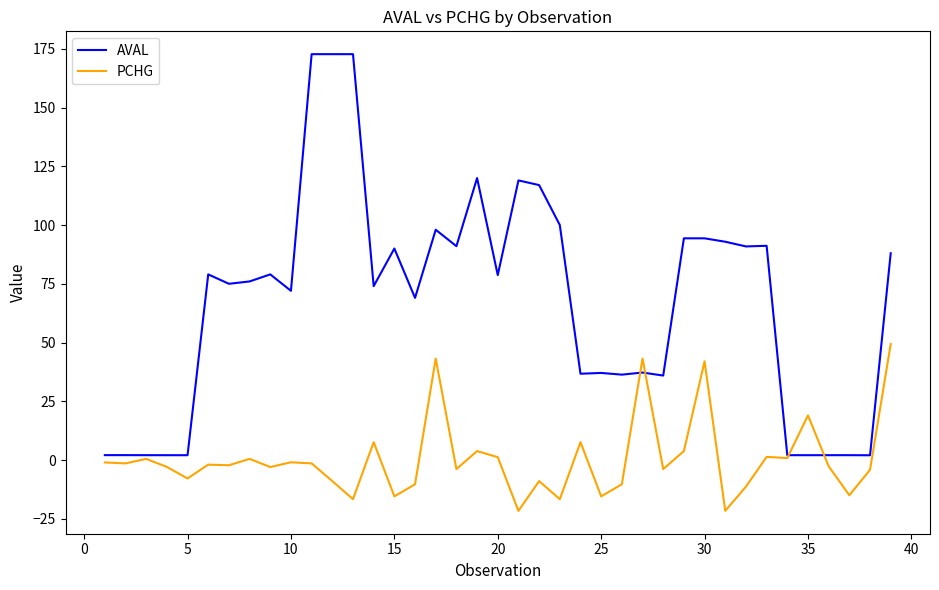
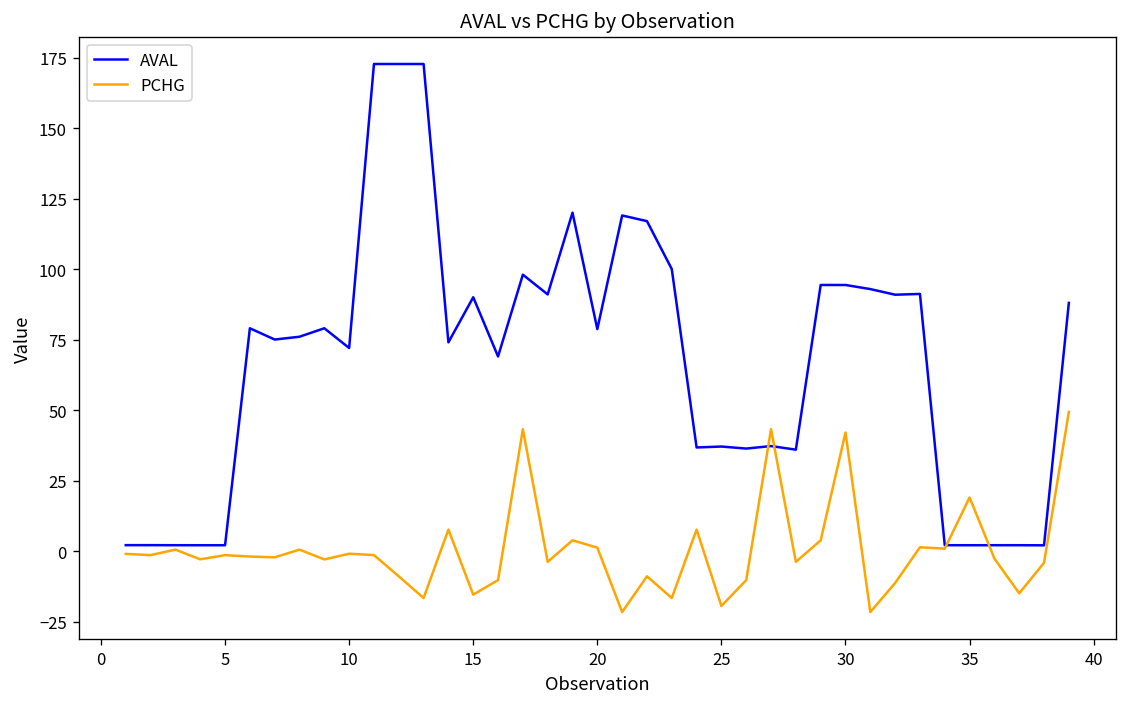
  {
    "AVAL": {
      "5": 2,
      "10": 72,
      "15": 90,
      "20": 79,
      "25": 37,
      "30": 94,
      "35": 2
    },
    "PCHG": {
-     "5": -8,
+     "5": -1,
      "10": -1,
      "15": -15,
      "20": 1,
-     "25": -15,
+     "25": -19,
      "30": 42,
      "35": 19
    }
  }
